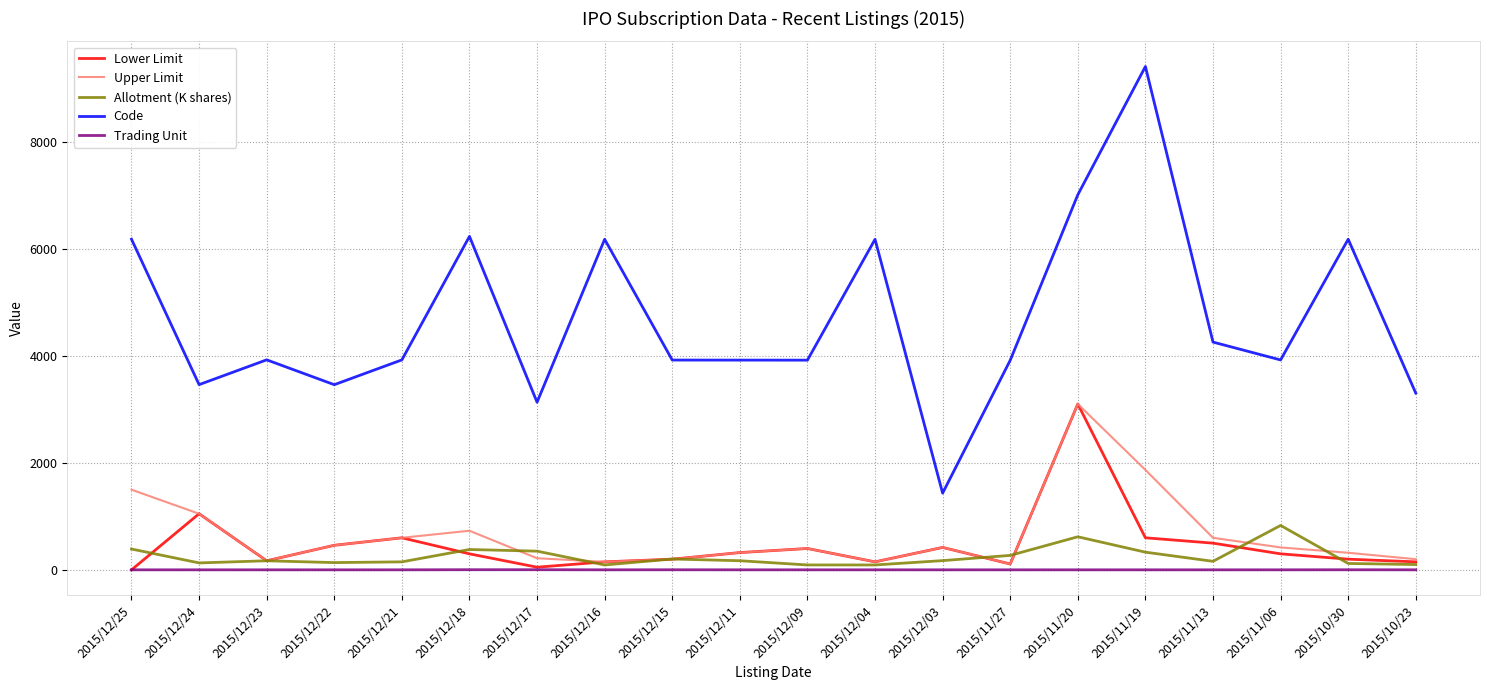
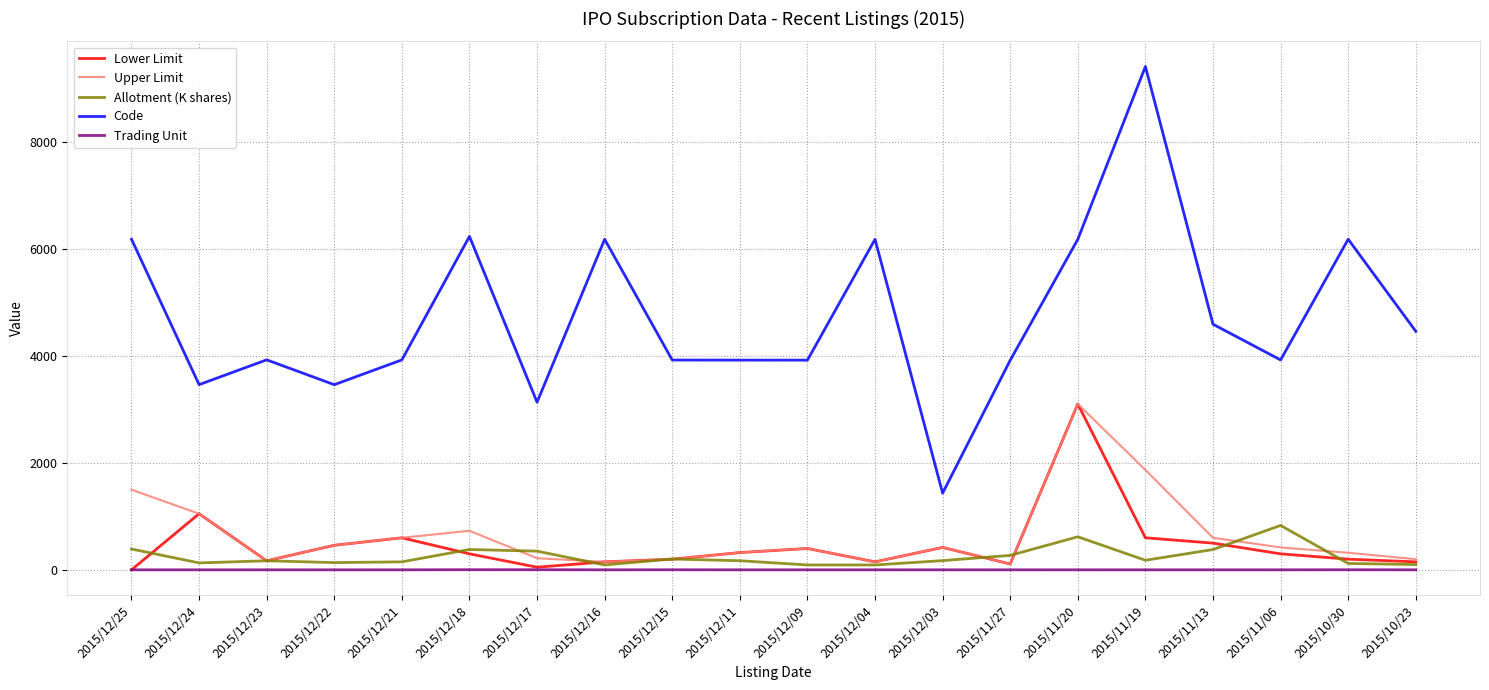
  {
    "Lower Limit": {
      "2015/12/18": 300,
      "2015/11/19": 600,
      "2015/11/13": 500,
      "2015/11/06": 300,
      "2015/10/30": 200,
      "2015/10/23": 200
    },
    "Upper Limit": {
      "2015/12/25": 1500,
      "2015/12/18": 700,
      "2015/12/17": 200,
      "2015/11/19": 1900,
      "2015/11/13": 600,
      "2015/11/06": 400,
      "2015/10/30": 300,
      "2015/10/23": 200
    },
    "Allotment (K shares)": {
      "2015/12/25": 400,
      "2015/12/24": 100,
      "2015/12/22": 100,
      "2015/12/21": 200,
      "2015/12/18": 400,
      "2015/12/17": 400,
      "2015/12/16": 100,
      "2015/12/11": 200,
      "2015/12/09": 100,
      "2015/12/04": 100,
      "2015/12/03": 200,
      "2015/11/27": 300,
      "2015/11/20": 600,
-     "2015/11/19": 300,
-     "2015/11/13": 200,
+     "2015/11/19": 200,
+     "2015/11/13": 400,
      "2015/11/06": 800,
      "2015/10/30": 100,
      "2015/10/23": 100
    },
    "Code": {
      "2015/12/25": 6200,
      "2015/12/24": 3500,
      "2015/12/23": 3900,
      "2015/12/22": 3500,
      "2015/12/21": 3900,
      "2015/12/18": 6200,
      "2015/12/17": 3100,
      "2015/12/16": 6200,
      "2015/12/15": 3900,
      "2015/12/11": 3900,
      "2015/12/09": 3900,
      "2015/12/04": 6200,
      "2015/12/03": 1400,
      "2015/11/27": 3900,
-     "2015/11/20": 7000,
+     "2015/11/20": 6200,
      "2015/11/19": 9400,
-     "2015/11/13": 4300,
+     "2015/11/13": 4600,
      "2015/11/06": 3900,
      "2015/10/30": 6200,
-     "2015/10/23": 3300
+     "2015/10/23": 4500
    },
    "Trading Unit": {
      "2015/12/24": 0,
      "2015/12/23": 0,
      "2015/12/22": 0,
      "2015/12/21": 0,
      "2015/12/18": 0,
      "2015/12/16": 0,
      "2015/12/15": 0,
      "2015/12/11": 0,
      "2015/12/09": 0,
      "2015/12/04": 0,
      "2015/12/03": 0,
      "2015/11/27": 0,
      "2015/11/20": 0,
      "2015/11/19": 0,
      "2015/11/13": 0,
      "2015/11/06": 0,
      "2015/10/30": 0,
      "2015/10/23": 0
    }
  }
